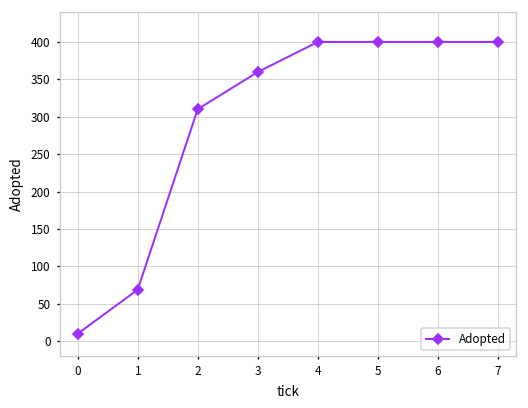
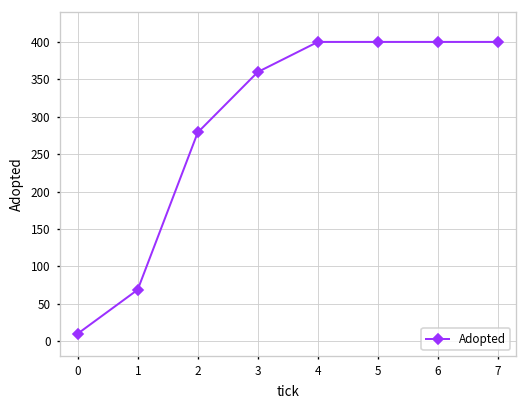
  {
    "0": 10,
    "1": 70,
-   "2": 310,
+   "2": 280,
    "3": 360,
    "4": 400,
    "5": 400,
    "6": 400,
    "7": 400
  }
